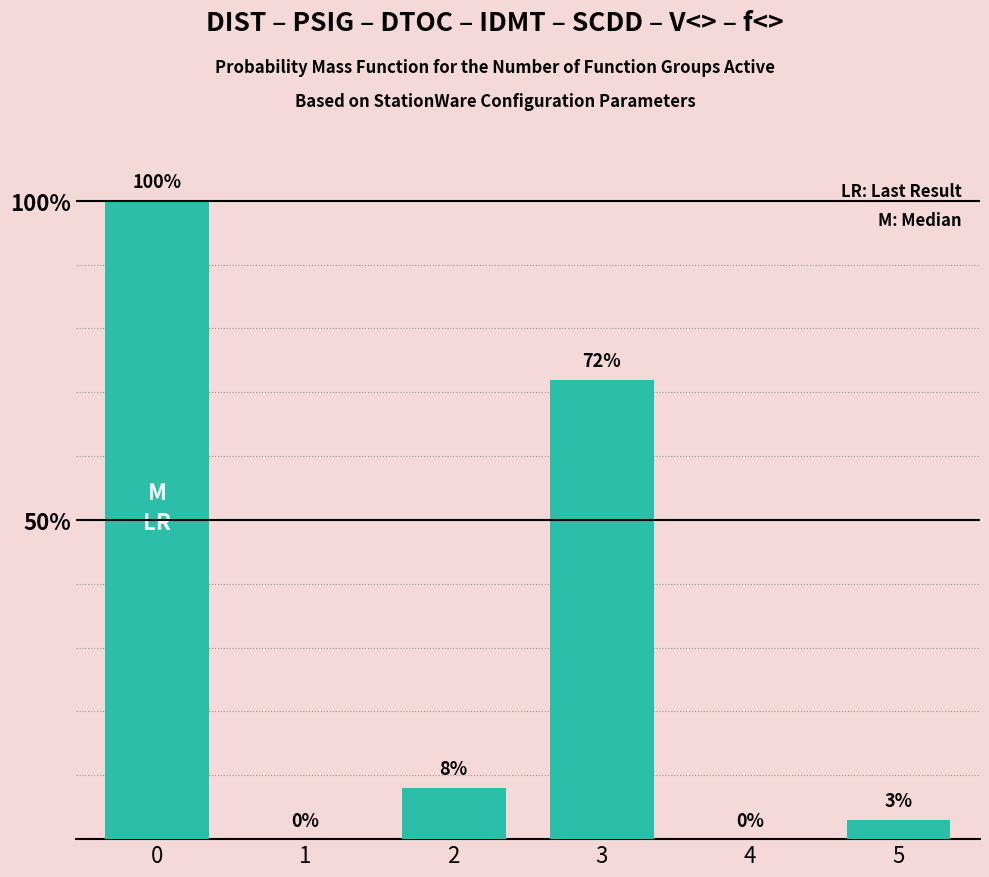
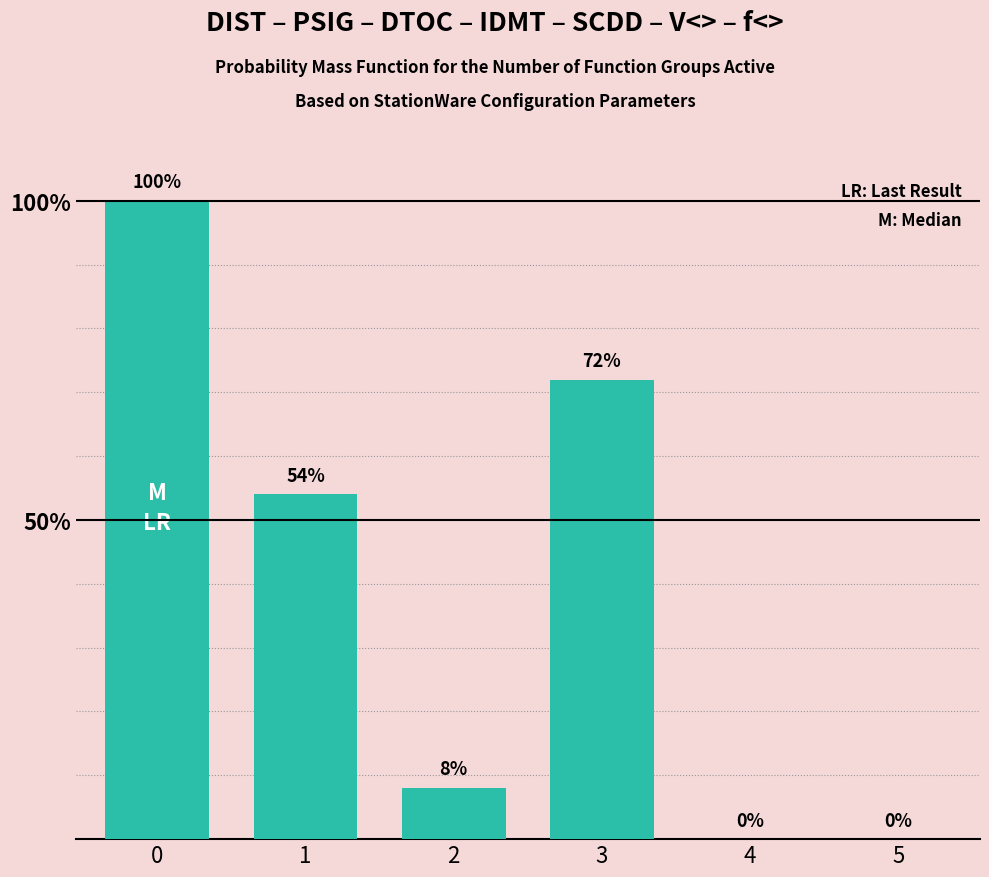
  {
    "0": "100%",
-   "1": "0%",
+   "1": "54%",
    "2": "8%",
    "3": "72%",
    "4": "0%",
-   "5": "3%"
+   "5": "0%"
  }
